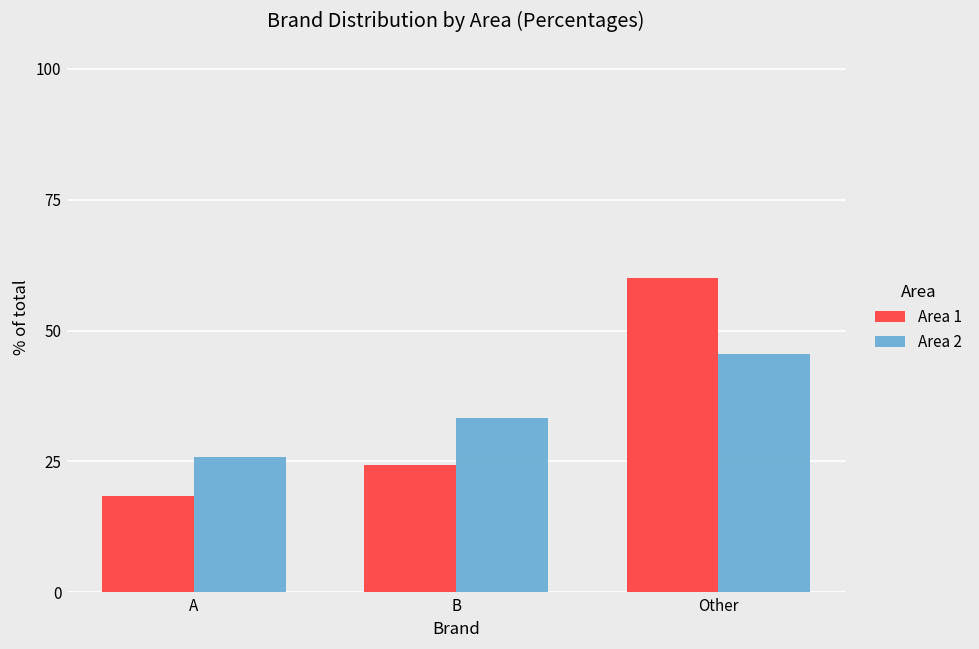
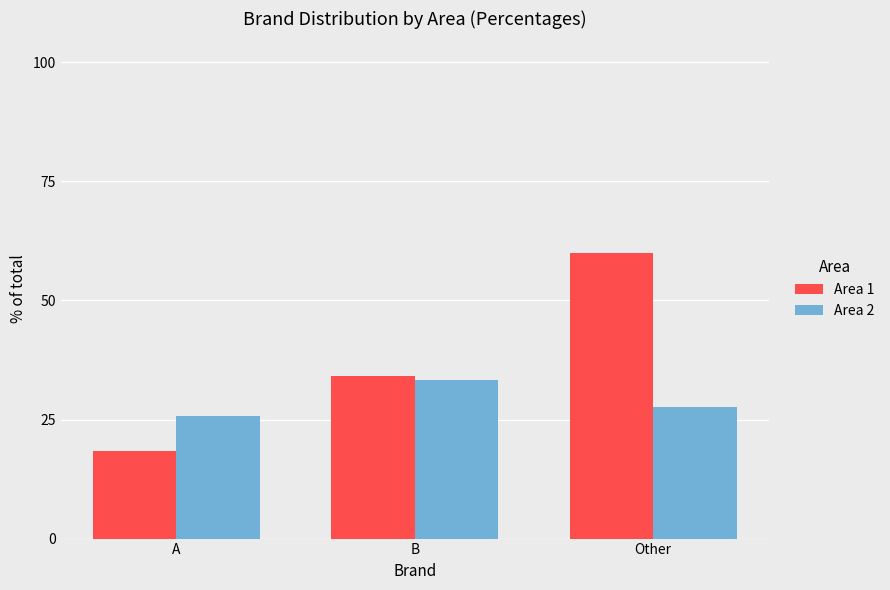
  {
    "Area 1": {
      "A": 18,
-     "B": 24,
+     "B": 34,
      "Other": 60
    },
    "Area 2": {
      "A": 26,
      "B": 33,
-     "Other": 46
+     "Other": 28
    }
  }
